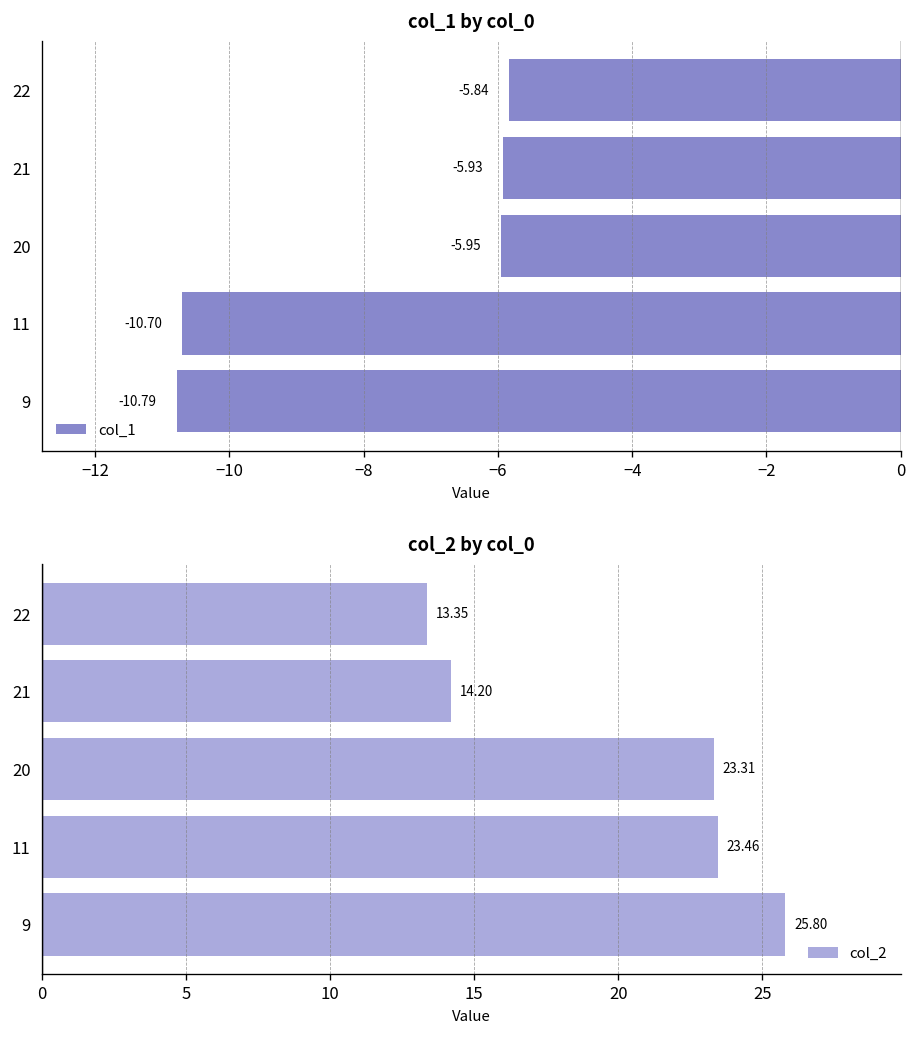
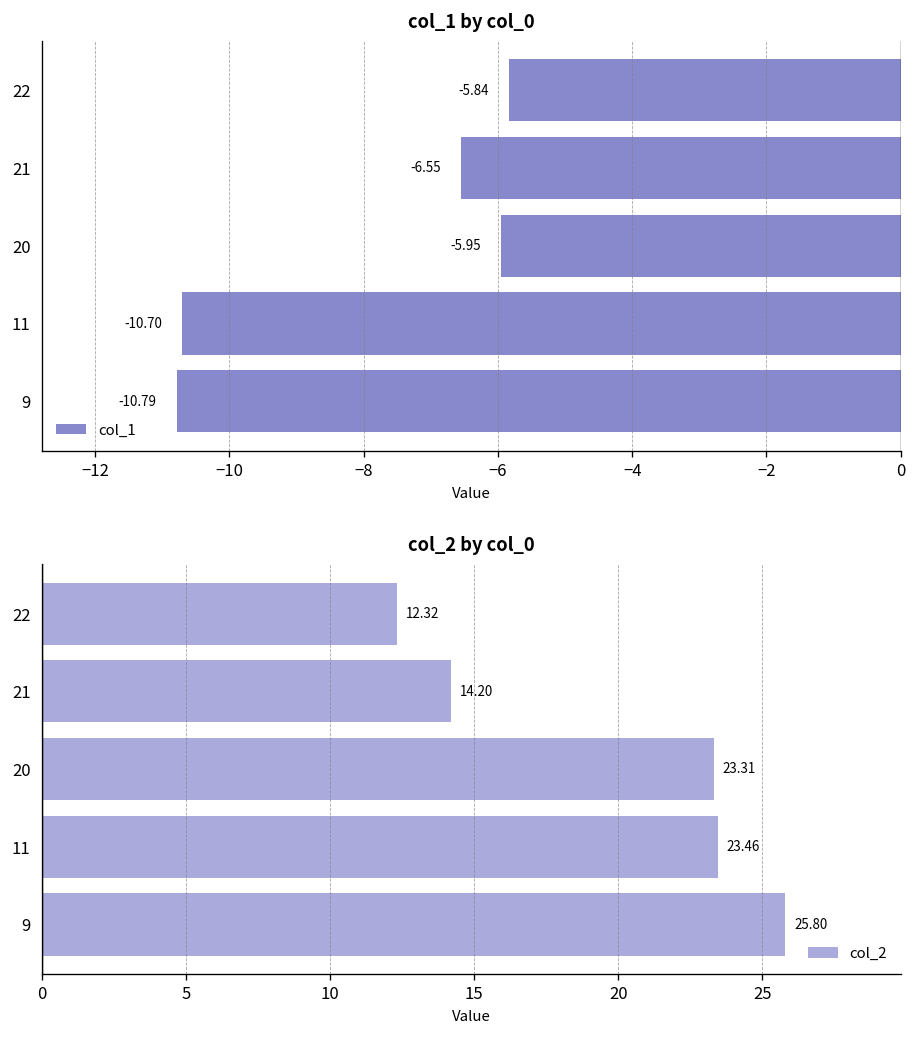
  {
    "col_1 by col_0": {
      "22": -5.84,
-     "21": -5.93,
+     "21": -6.55,
      "20": -5.95,
      "11": -10.70,
      "9": -10.79
    },
    "col_2 by col_0": {
-     "22": 13.35,
+     "22": 12.32,
      "21": 14.20,
      "20": 23.31,
      "11": 23.46,
      "9": 25.80
    }
  }
